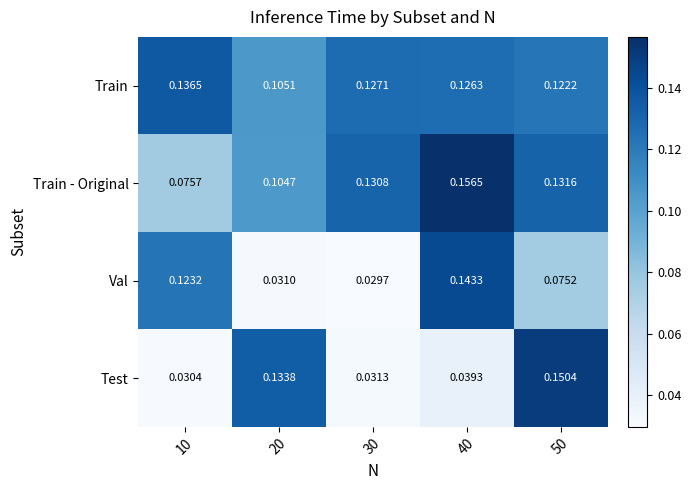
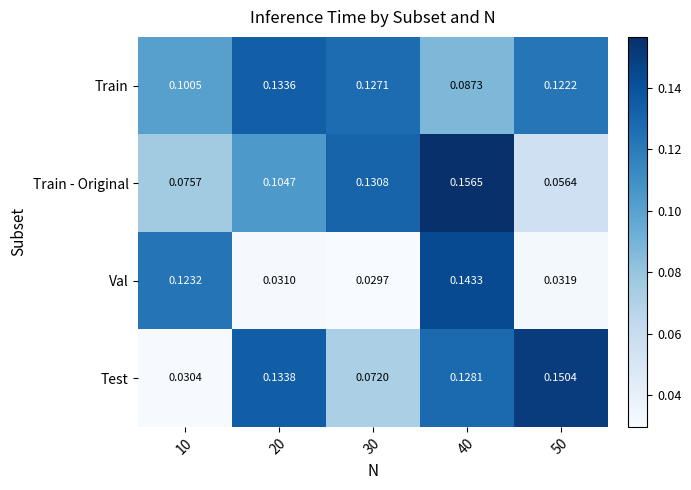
  {
    "Train": {
-     "10": 0.1365,
-     "20": 0.1051,
+     "10": 0.1005,
+     "20": 0.1336,
      "30": 0.1271,
-     "40": 0.1263,
+     "40": 0.0873,
      "50": 0.1222
    },
    "Train - Original": {
      "10": 0.0757,
      "20": 0.1047,
      "30": 0.1308,
      "40": 0.1565,
-     "50": 0.1316
+     "50": 0.0564
    },
    "Val": {
      "10": 0.1232,
      "20": 0.0310,
      "30": 0.0297,
      "40": 0.1433,
-     "50": 0.0752
+     "50": 0.0319
    },
    "Test": {
      "10": 0.0304,
      "20": 0.1338,
-     "30": 0.0313,
-     "40": 0.0393,
+     "30": 0.0720,
+     "40": 0.1281,
      "50": 0.1504
    }
  }
